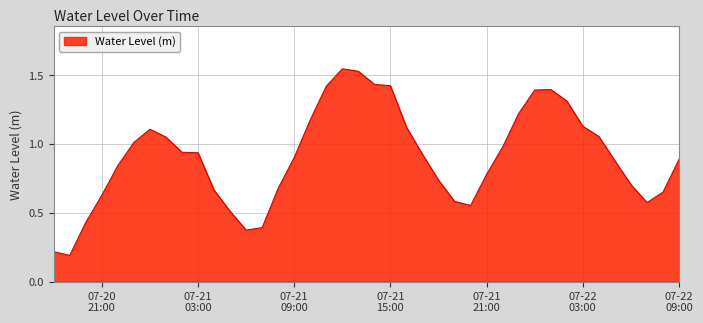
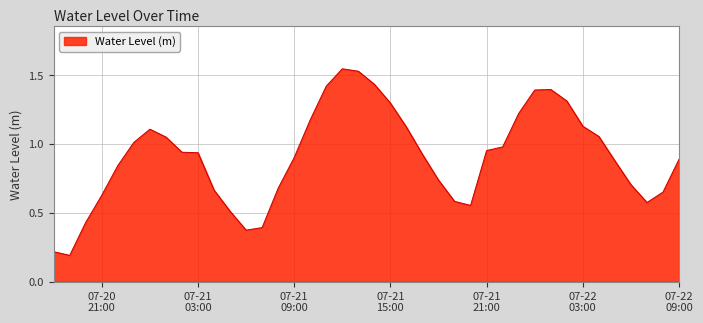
  {
    "07-20 21:00": 0.63,
    "07-21 03:00": 0.94,
    "07-21 09:00": 0.90,
-   "07-21 15:00": 1.42,
-   "07-21 21:00": 0.78,
+   "07-21 15:00": 1.30,
+   "07-21 21:00": 0.95,
    "07-22 03:00": 1.13,
    "07-22 09:00": 0.89
  }
